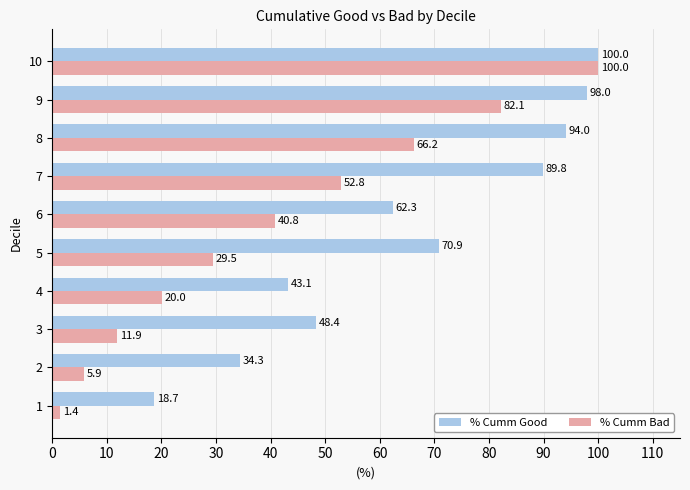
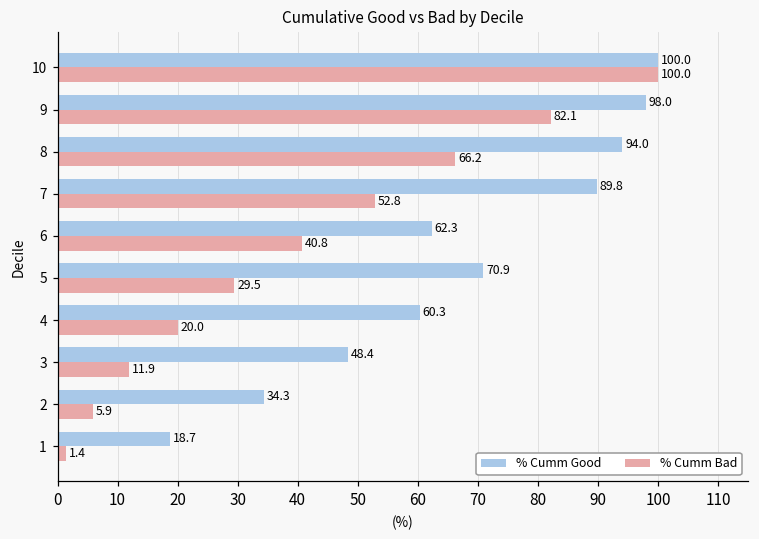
  {
    "% Cumm Good": {
      "10": 100.0,
      "9": 98.0,
      "8": 94.0,
      "7": 89.8,
      "6": 62.3,
      "5": 70.9,
-     "4": 43.1,
+     "4": 60.3,
      "3": 48.4,
      "2": 34.3,
      "1": 18.7
    },
    "% Cumm Bad": {
      "10": 100.0,
      "9": 82.1,
      "8": 66.2,
      "7": 52.8,
      "6": 40.8,
      "5": 29.5,
      "4": 20.0,
      "3": 11.9,
      "2": 5.9,
      "1": 1.4
    }
  }
